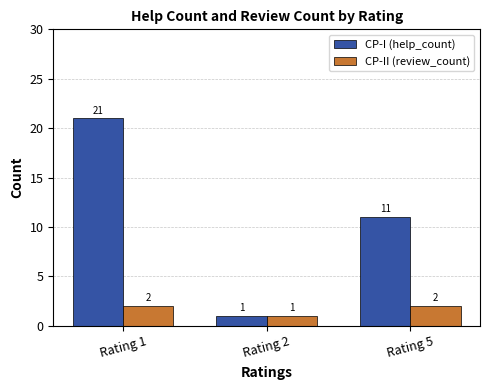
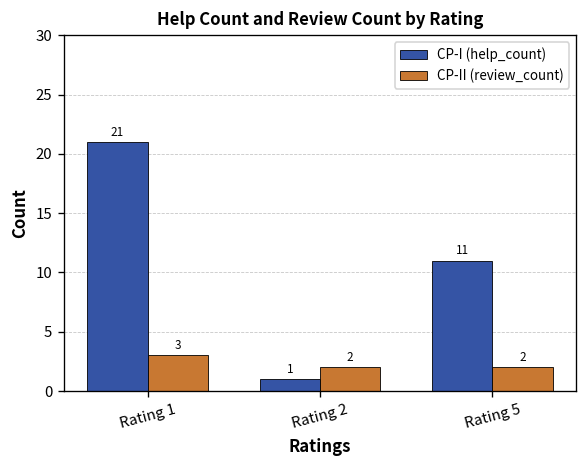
  {
    "CP-I (help_count)": {
      "Rating 1": 21,
      "Rating 2": 1,
      "Rating 5": 11
    },
    "CP-II (review_count)": {
-     "Rating 1": 2,
-     "Rating 2": 1,
+     "Rating 1": 3,
+     "Rating 2": 2,
      "Rating 5": 2
    }
  }
